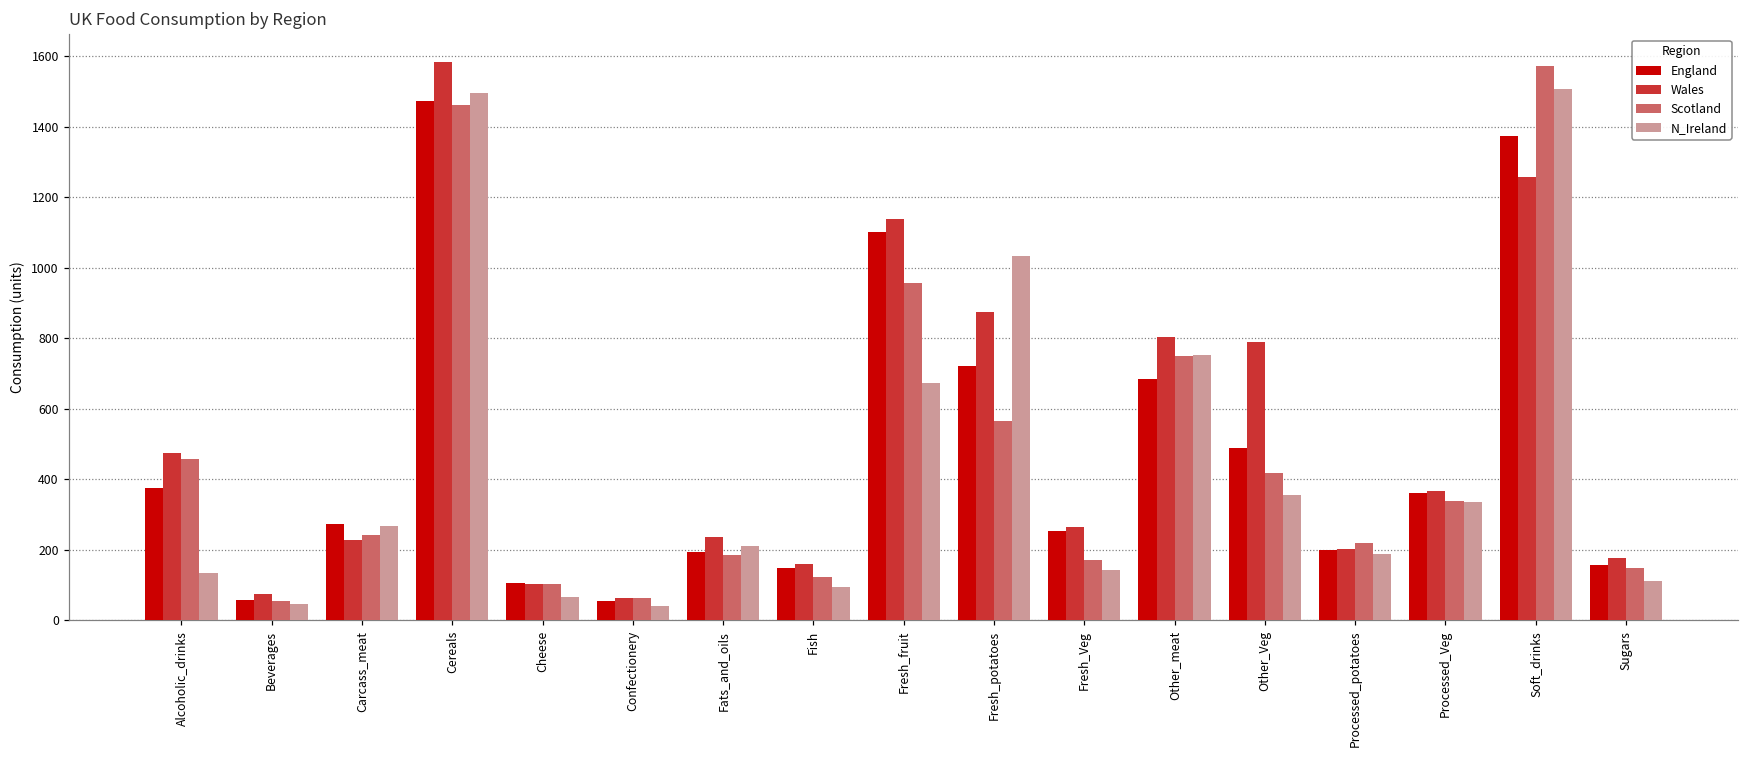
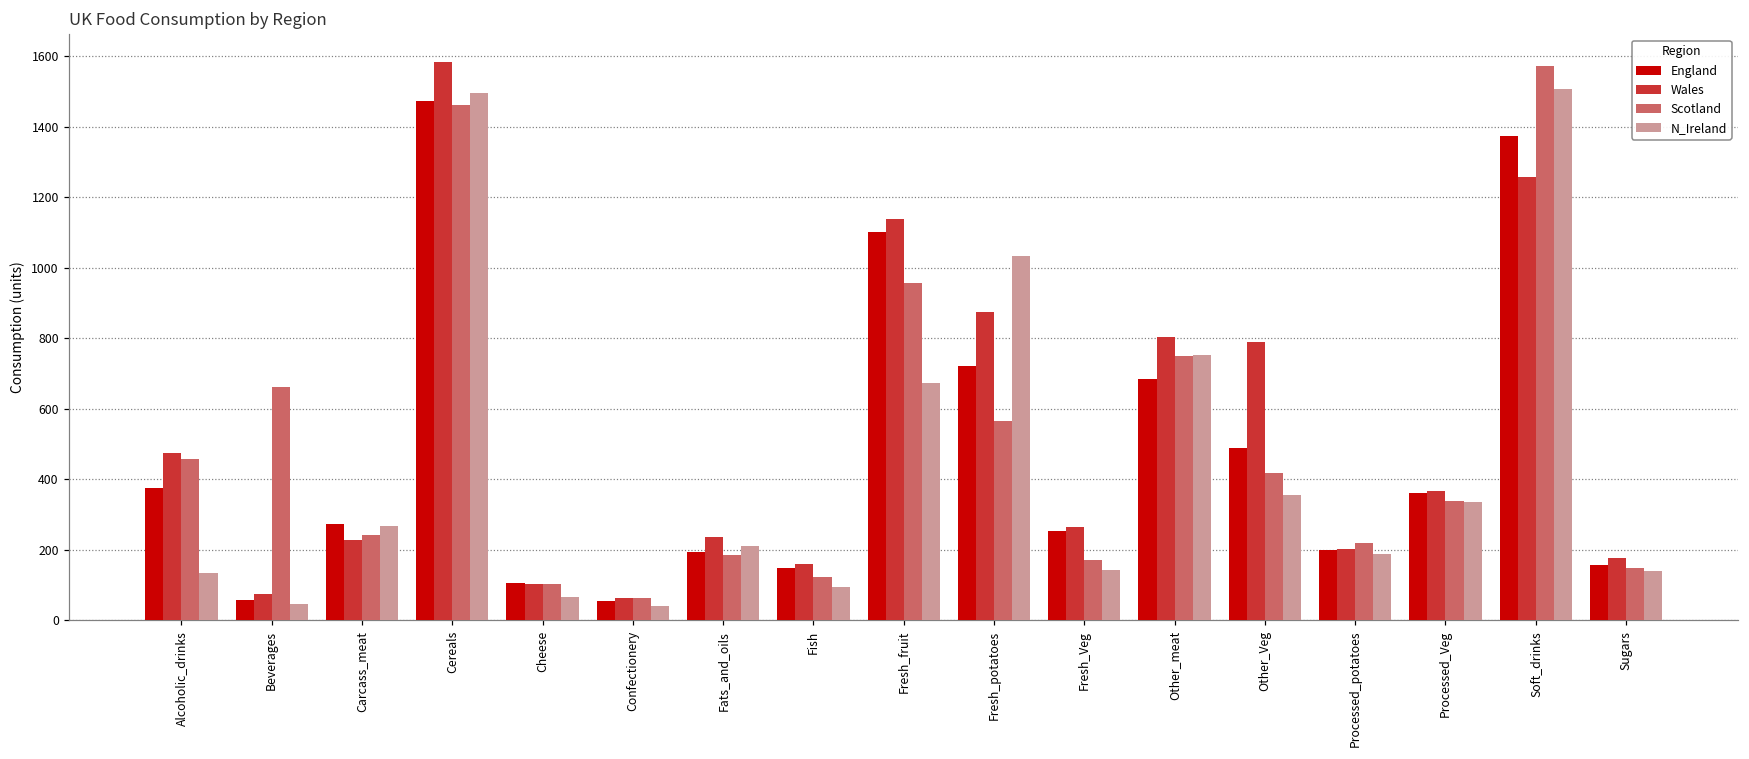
  {
    "England": {
      "Alcoholic_drinks": 380,
      "Beverages": 60,
      "Carcass_meat": 270,
      "Cereals": 1470,
      "Cheese": 110,
      "Confectionery": 50,
      "Fats_and_oils": 190,
      "Fish": 150,
      "Fresh_fruit": 1100,
      "Fresh_potatoes": 720,
      "Fresh_Veg": 250,
      "Other_meat": 690,
      "Other_Veg": 490,
      "Processed_potatoes": 200,
      "Processed_Veg": 360,
      "Soft_drinks": 1370,
      "Sugars": 160
    },
    "Wales": {
      "Alcoholic_drinks": 480,
      "Beverages": 70,
      "Carcass_meat": 230,
      "Cereals": 1580,
      "Cheese": 100,
      "Confectionery": 60,
      "Fats_and_oils": 240,
      "Fish": 160,
      "Fresh_fruit": 1140,
      "Fresh_potatoes": 870,
      "Fresh_Veg": 270,
      "Other_meat": 800,
      "Other_Veg": 790,
      "Processed_potatoes": 200,
      "Processed_Veg": 370,
      "Soft_drinks": 1260,
      "Sugars": 180
    },
    "Scotland": {
      "Alcoholic_drinks": 460,
-     "Beverages": 50,
+     "Beverages": 660,
      "Carcass_meat": 240,
      "Cereals": 1460,
      "Cheese": 100,
      "Confectionery": 60,
      "Fats_and_oils": 180,
      "Fish": 120,
      "Fresh_fruit": 960,
      "Fresh_potatoes": 570,
      "Fresh_Veg": 170,
      "Other_meat": 750,
      "Other_Veg": 420,
      "Processed_potatoes": 220,
      "Processed_Veg": 340,
      "Soft_drinks": 1570,
      "Sugars": 150
    },
    "N_Ireland": {
      "Alcoholic_drinks": 140,
      "Beverages": 50,
      "Carcass_meat": 270,
      "Cereals": 1490,
      "Cheese": 70,
      "Confectionery": 40,
      "Fats_and_oils": 210,
      "Fish": 90,
      "Fresh_fruit": 670,
      "Fresh_potatoes": 1030,
      "Fresh_Veg": 140,
      "Other_meat": 750,
      "Other_Veg": 360,
      "Processed_potatoes": 190,
      "Processed_Veg": 330,
      "Soft_drinks": 1510,
-     "Sugars": 110
+     "Sugars": 140
    }
  }
